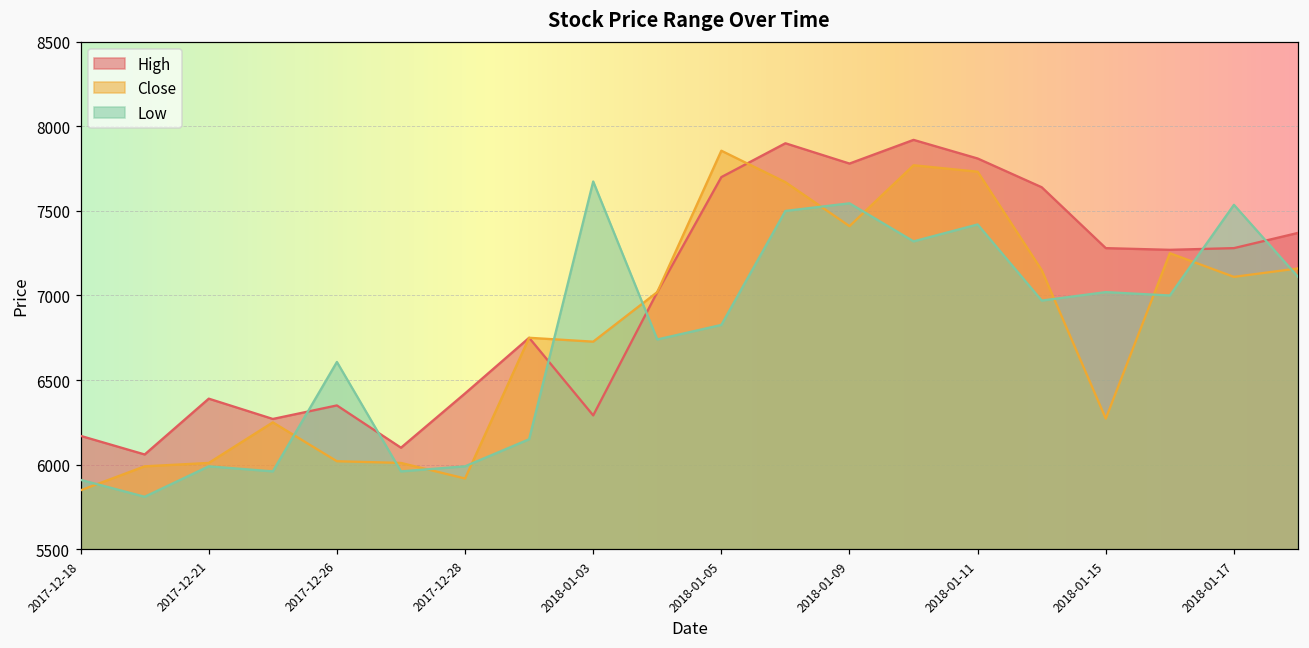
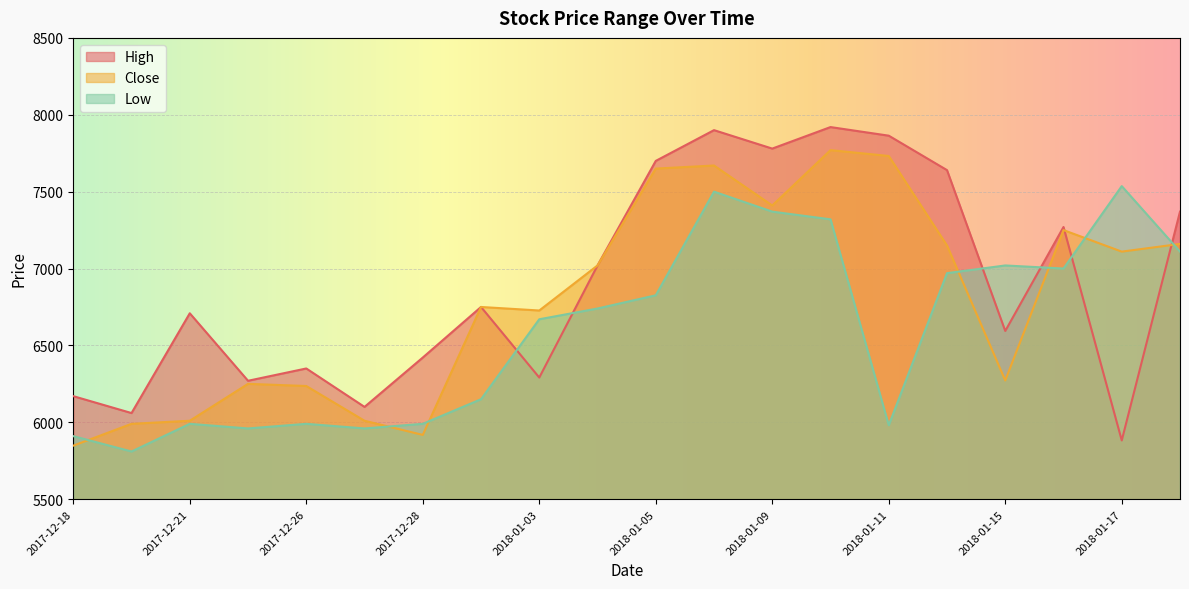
  {
    "High": {
      "2017-12-18": 6170,
-     "2017-12-21": 6390,
+     "2017-12-21": 6710,
      "2017-12-26": 6350,
      "2017-12-28": 6420,
      "2018-01-03": 6290,
      "2018-01-05": 7700,
      "2018-01-09": 7780,
-     "2018-01-11": 7810,
-     "2018-01-15": 7280,
-     "2018-01-17": 7280
+     "2018-01-11": 7860,
+     "2018-01-15": 6590,
+     "2018-01-17": 5880
    },
    "Close": {
      "2017-12-18": 5850,
      "2017-12-21": 6010,
-     "2017-12-26": 6020,
+     "2017-12-26": 6240,
      "2017-12-28": 5920,
      "2018-01-03": 6730,
-     "2018-01-05": 7860,
+     "2018-01-05": 7650,
      "2018-01-09": 7410,
      "2018-01-11": 7730,
      "2018-01-15": 6270,
      "2018-01-17": 7110
    },
    "Low": {
      "2017-12-18": 5910,
      "2017-12-21": 5990,
-     "2017-12-26": 6610,
+     "2017-12-26": 5990,
      "2017-12-28": 5990,
-     "2018-01-03": 7670,
+     "2018-01-03": 6670,
      "2018-01-05": 6830,
-     "2018-01-09": 7550,
-     "2018-01-11": 7420,
+     "2018-01-09": 7370,
+     "2018-01-11": 5980,
      "2018-01-15": 7020,
      "2018-01-17": 7540
    }
  }
